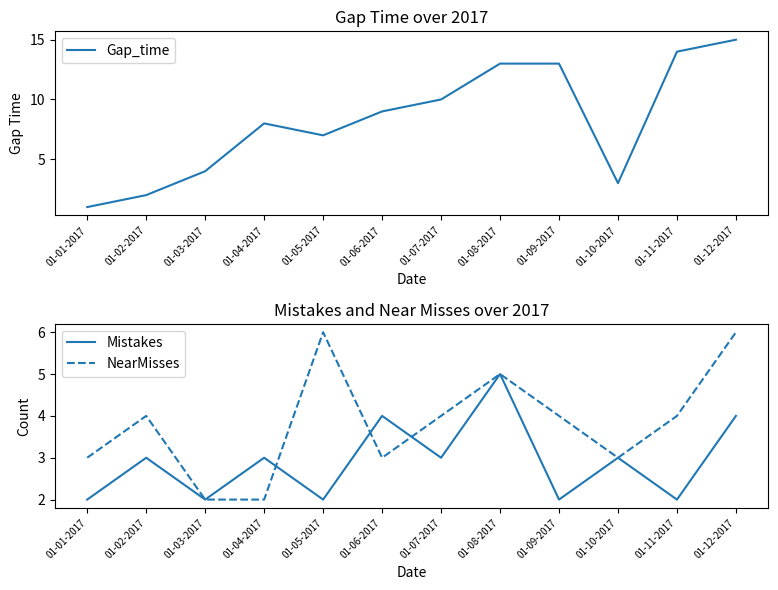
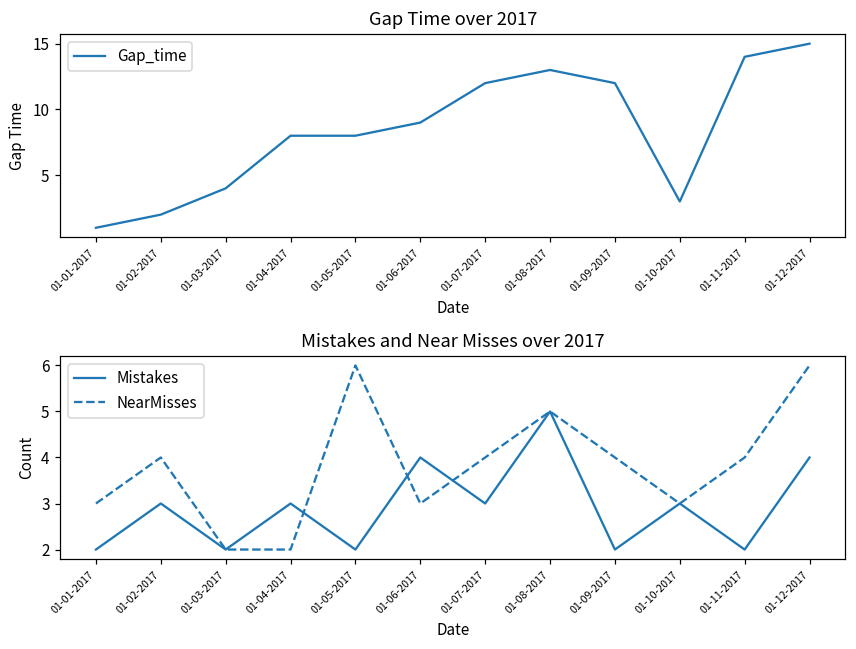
  {
    "Gap Time over 2017": {
      "01-01-2017": 1,
      "01-02-2017": 2,
      "01-03-2017": 4,
      "01-04-2017": 8,
-     "01-05-2017": 7,
+     "01-05-2017": 8,
      "01-06-2017": 9,
-     "01-07-2017": 10,
+     "01-07-2017": 12,
      "01-08-2017": 13,
-     "01-09-2017": 13,
+     "01-09-2017": 12,
      "01-10-2017": 3,
      "01-11-2017": 14,
      "01-12-2017": 15
    }
  }
